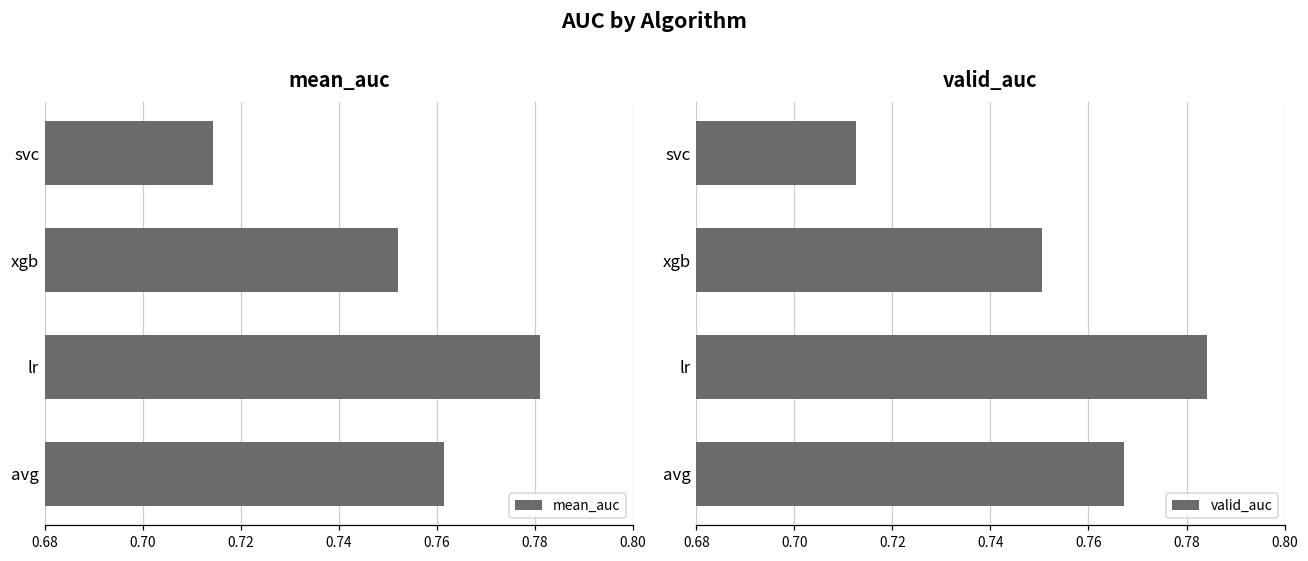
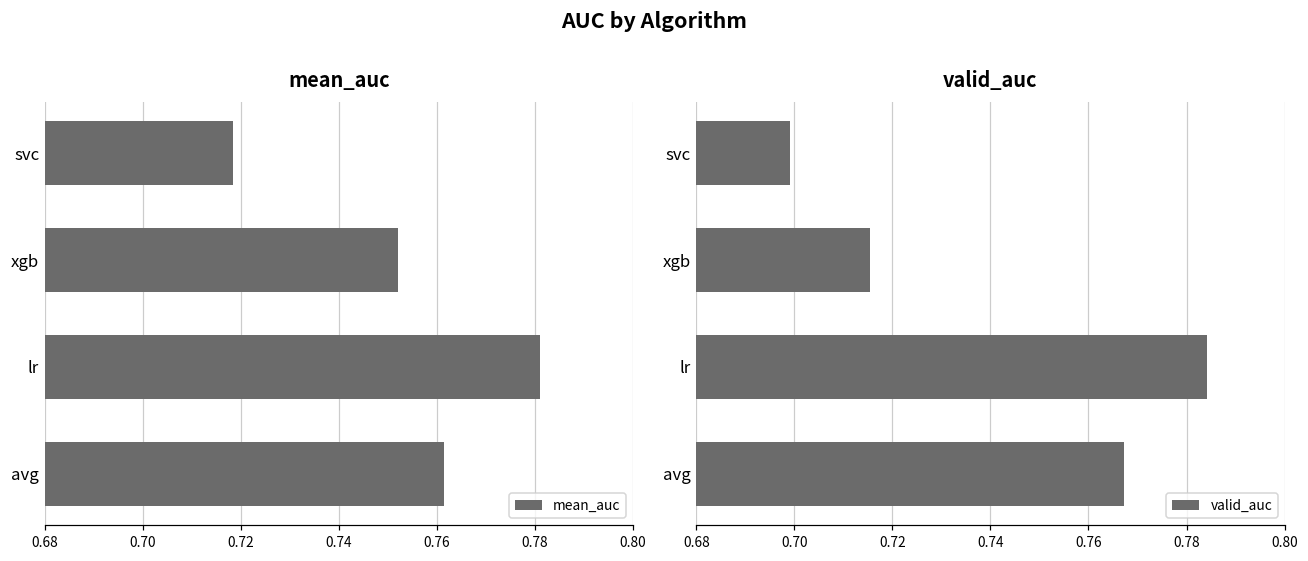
  {
    "mean_auc": {
-     "svc": 0.714,
+     "svc": 0.718,
      "xgb": 0.752,
      "lr": 0.781,
      "avg": 0.762
    },
    "valid_auc": {
-     "svc": 0.713,
-     "xgb": 0.751,
+     "svc": 0.699,
+     "xgb": 0.716,
      "lr": 0.784,
      "avg": 0.767
    }
  }
